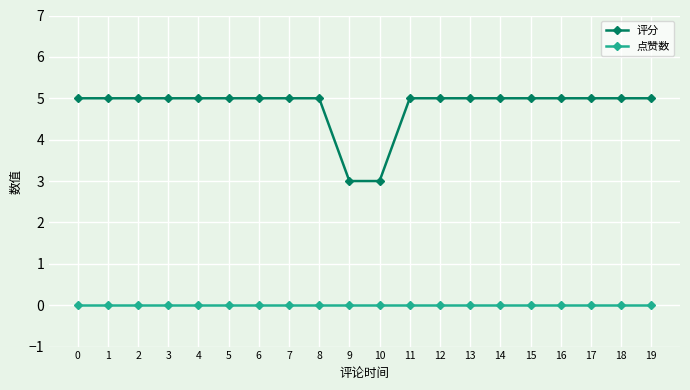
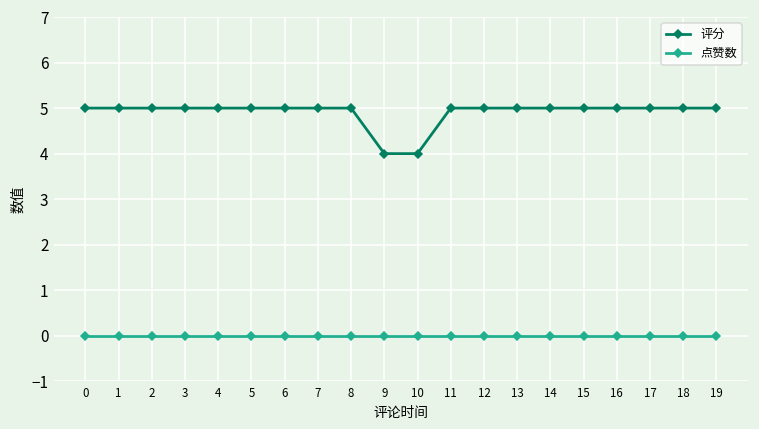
  {
    "评分": {
      "0": 5,
      "1": 5,
      "2": 5,
      "3": 5,
      "4": 5,
      "5": 5,
      "6": 5,
      "7": 5,
      "8": 5,
-     "9": 3,
-     "10": 3,
+     "9": 4,
+     "10": 4,
      "11": 5,
      "12": 5,
      "13": 5,
      "14": 5,
      "15": 5,
      "16": 5,
      "17": 5,
      "18": 5,
      "19": 5
    },
    "点赞数": {
      "0": 0,
      "1": 0,
      "2": 0,
      "3": 0,
      "4": 0,
      "5": 0,
      "6": 0,
      "7": 0,
      "8": 0,
      "9": 0,
      "10": 0,
      "11": 0,
      "12": 0,
      "13": 0,
      "14": 0,
      "15": 0,
      "16": 0,
      "17": 0,
      "18": 0,
      "19": 0
    }
  }
